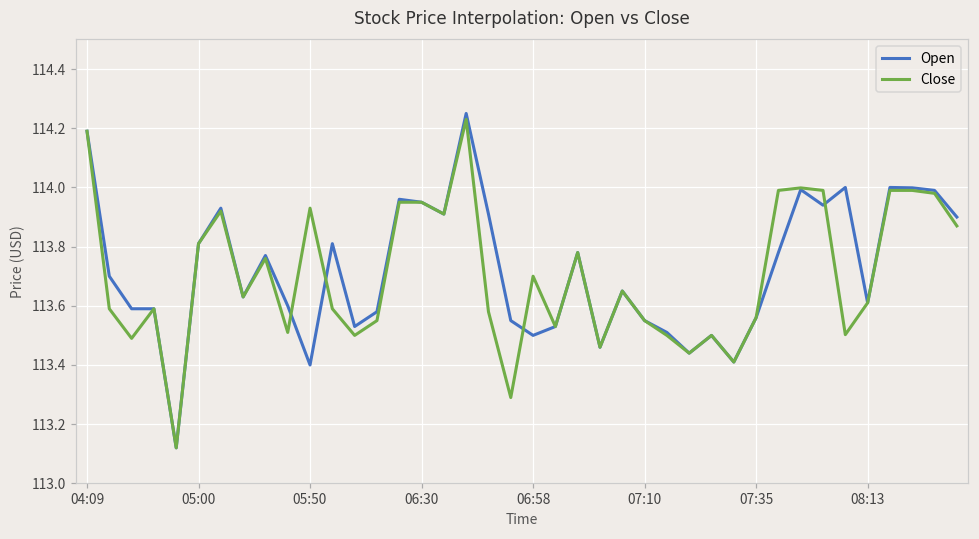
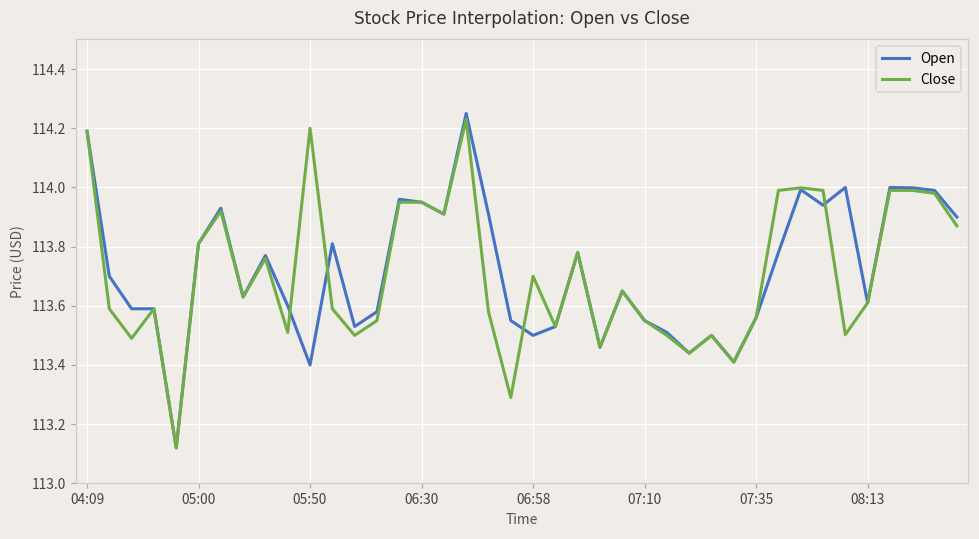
  {
    "Open": {
      "05:50": 113.40,
      "06:58": 113.50
    },
    "Close": {
-     "05:50": 113.93,
+     "05:50": 114.20,
      "06:58": 113.70
    }
  }
